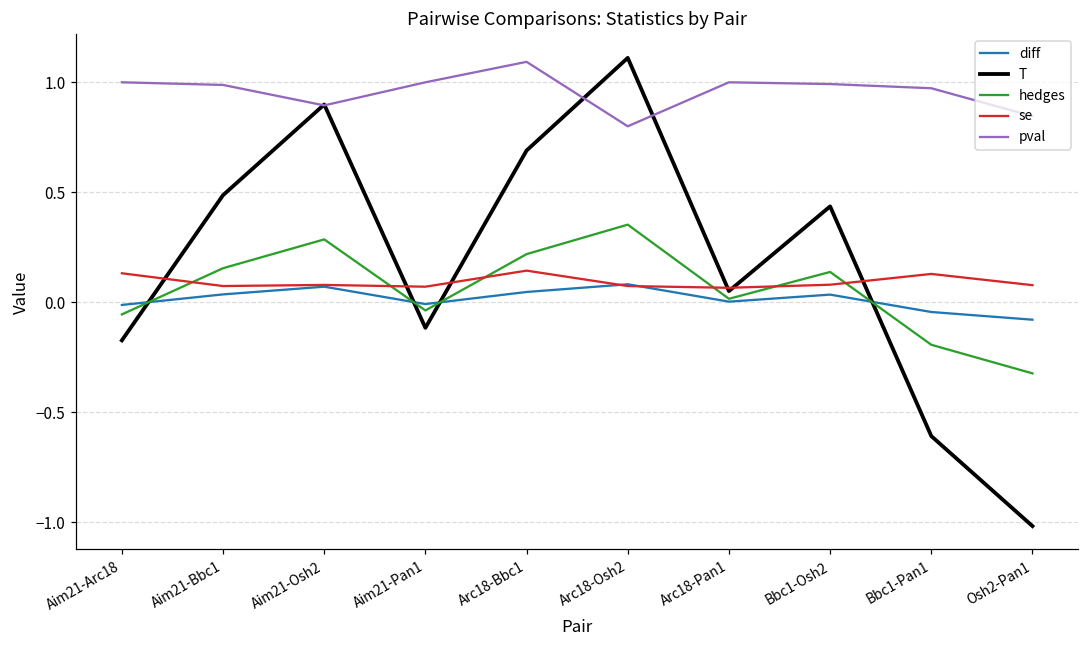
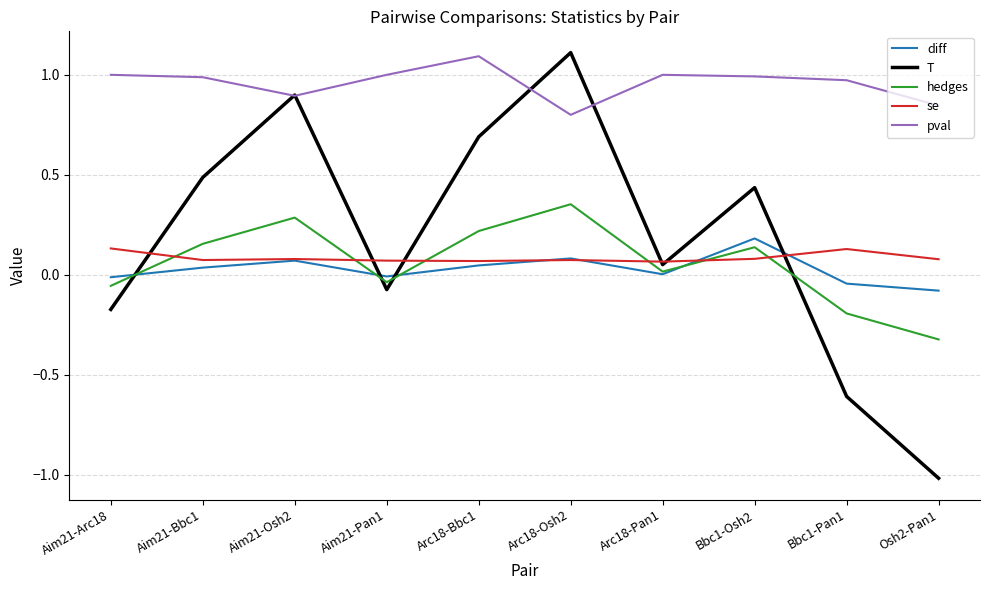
  {
    "diff": {
      "Aim21-Arc18": -0.01,
      "Aim21-Bbc1": 0.04,
      "Aim21-Pan1": -0.01,
      "Arc18-Bbc1": 0.05,
      "Arc18-Pan1": 0.00,
-     "Bbc1-Osh2": 0.04,
+     "Bbc1-Osh2": 0.18,
      "Bbc1-Pan1": -0.04,
      "Osh2-Pan1": -0.08
    },
    "T": {
      "Aim21-Arc18": -0.17,
      "Aim21-Bbc1": 0.49,
-     "Aim21-Pan1": -0.12,
+     "Aim21-Pan1": -0.07,
      "Arc18-Bbc1": 0.69,
      "Arc18-Osh2": 1.11,
      "Arc18-Pan1": 0.05,
      "Bbc1-Osh2": 0.44,
      "Bbc1-Pan1": -0.61,
      "Osh2-Pan1": -1.02
    },
    "hedges": {
      "Aim21-Arc18": -0.06,
      "Aim21-Bbc1": 0.16,
      "Aim21-Osh2": 0.29,
      "Aim21-Pan1": -0.04,
      "Arc18-Bbc1": 0.22,
      "Arc18-Osh2": 0.35,
      "Arc18-Pan1": 0.02,
      "Bbc1-Osh2": 0.14,
      "Bbc1-Pan1": -0.19,
      "Osh2-Pan1": -0.32
    },
    "se": {
      "Aim21-Arc18": 0.13,
      "Aim21-Bbc1": 0.07,
      "Aim21-Pan1": 0.07,
-     "Arc18-Bbc1": 0.14,
+     "Arc18-Bbc1": 0.07,
      "Arc18-Pan1": 0.07,
      "Bbc1-Osh2": 0.08,
      "Bbc1-Pan1": 0.13,
      "Osh2-Pan1": 0.08
    },
    "pval": {
      "Aim21-Arc18": 1.00,
      "Aim21-Bbc1": 0.99,
      "Aim21-Pan1": 1.00,
      "Arc18-Bbc1": 1.09,
      "Arc18-Osh2": 0.80,
      "Arc18-Pan1": 1.00,
      "Bbc1-Osh2": 0.99,
      "Bbc1-Pan1": 0.97
    }
  }
